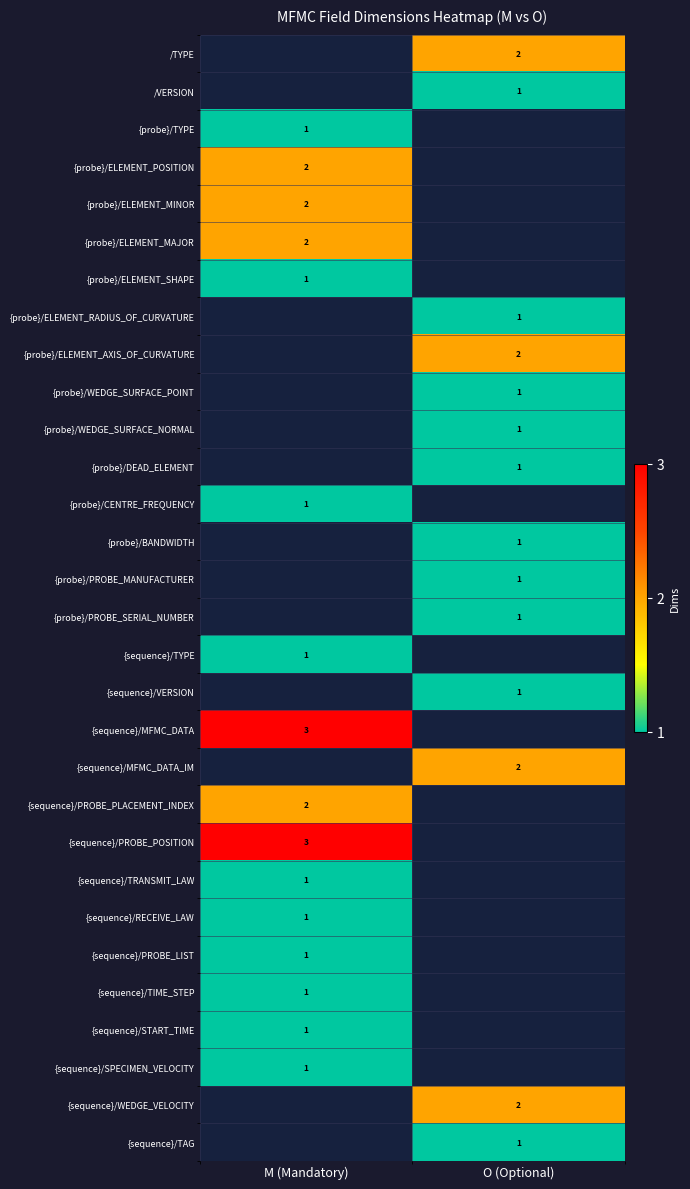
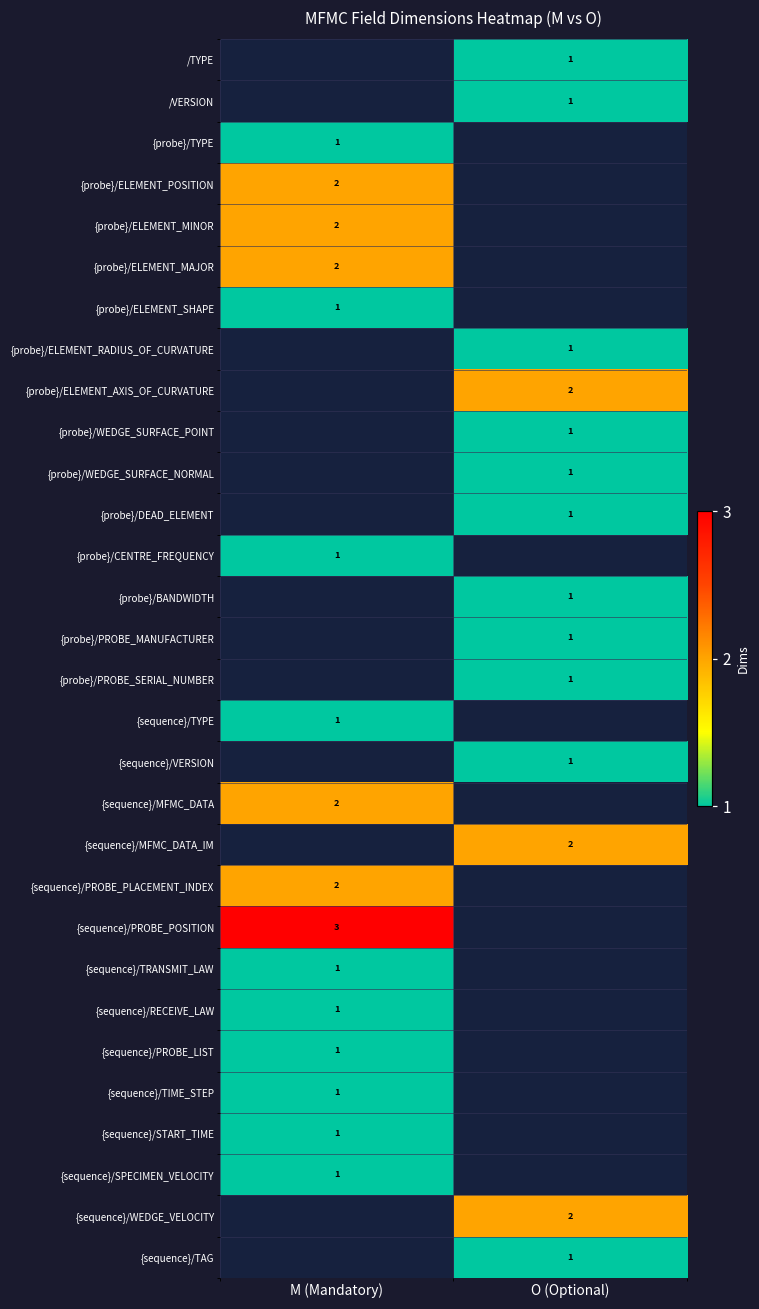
  {
    "/TYPE": {
-     "O (Optional)": 2
+     "O (Optional)": 1
    },
    "/VERSION": {
      "O (Optional)": 1
    },
    "{probe}/TYPE": {
      "M (Mandatory)": 1
    },
    "{probe}/ELEMENT_POSITION": {
      "M (Mandatory)": 2
    },
    "{probe}/ELEMENT_MINOR": {
      "M (Mandatory)": 2
    },
    "{probe}/ELEMENT_MAJOR": {
      "M (Mandatory)": 2
    },
    "{probe}/ELEMENT_SHAPE": {
      "M (Mandatory)": 1
    },
    "{probe}/ELEMENT_RADIUS_OF_CURVATURE": {
      "O (Optional)": 1
    },
    "{probe}/ELEMENT_AXIS_OF_CURVATURE": {
      "O (Optional)": 2
    },
    "{probe}/WEDGE_SURFACE_POINT": {
      "O (Optional)": 1
    },
    "{probe}/WEDGE_SURFACE_NORMAL": {
      "O (Optional)": 1
    },
    "{probe}/DEAD_ELEMENT": {
      "O (Optional)": 1
    },
    "{probe}/CENTRE_FREQUENCY": {
      "M (Mandatory)": 1
    },
    "{probe}/BANDWIDTH": {
      "O (Optional)": 1
    },
    "{probe}/PROBE_MANUFACTURER": {
      "O (Optional)": 1
    },
    "{probe}/PROBE_SERIAL_NUMBER": {
      "O (Optional)": 1
    },
    "{sequence}/TYPE": {
      "M (Mandatory)": 1
    },
    "{sequence}/VERSION": {
      "O (Optional)": 1
    },
    "{sequence}/MFMC_DATA": {
-     "M (Mandatory)": 3
+     "M (Mandatory)": 2
    },
    "{sequence}/MFMC_DATA_IM": {
      "O (Optional)": 2
    },
    "{sequence}/PROBE_PLACEMENT_INDEX": {
      "M (Mandatory)": 2
    },
    "{sequence}/PROBE_POSITION": {
      "M (Mandatory)": 3
    },
    "{sequence}/TRANSMIT_LAW": {
      "M (Mandatory)": 1
    },
    "{sequence}/RECEIVE_LAW": {
      "M (Mandatory)": 1
    },
    "{sequence}/PROBE_LIST": {
      "M (Mandatory)": 1
    },
    "{sequence}/TIME_STEP": {
      "M (Mandatory)": 1
    },
    "{sequence}/START_TIME": {
      "M (Mandatory)": 1
    },
    "{sequence}/SPECIMEN_VELOCITY": {
      "M (Mandatory)": 1
    },
    "{sequence}/WEDGE_VELOCITY": {
      "O (Optional)": 2
    },
    "{sequence}/TAG": {
      "O (Optional)": 1
    }
  }
